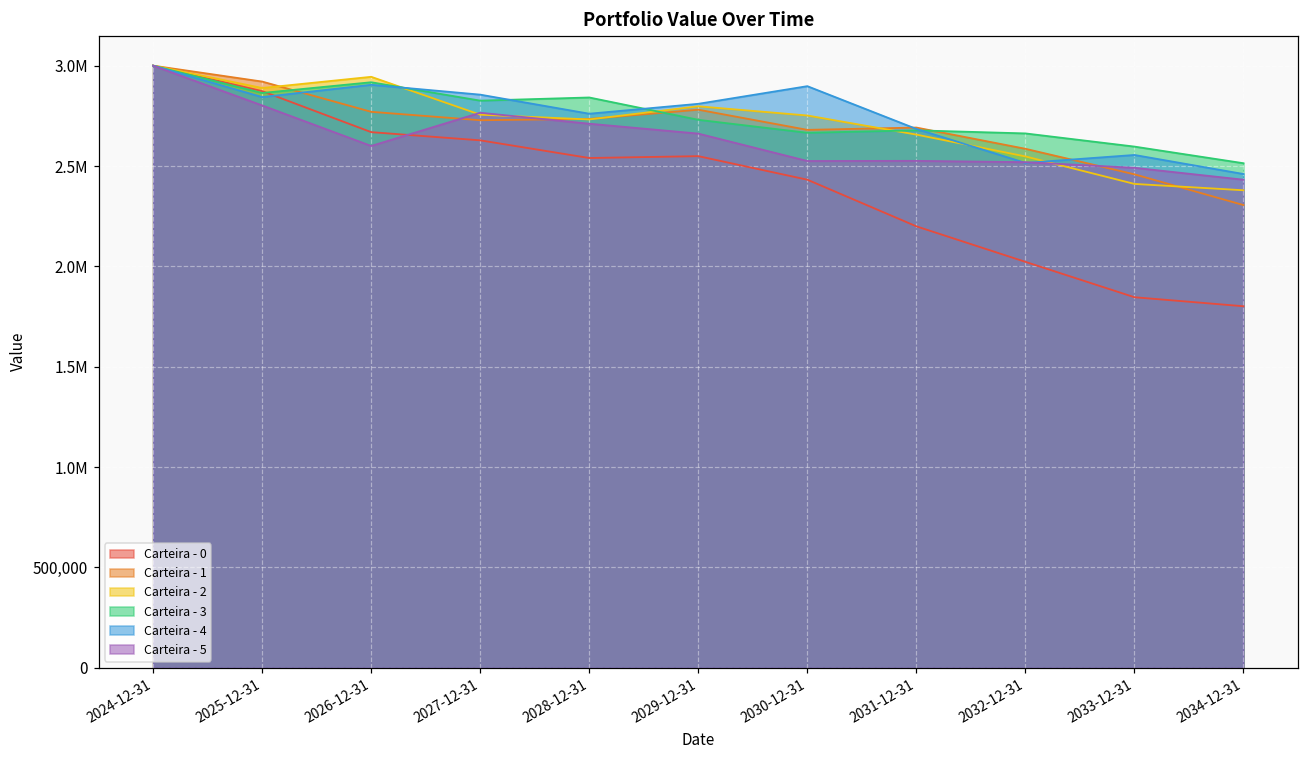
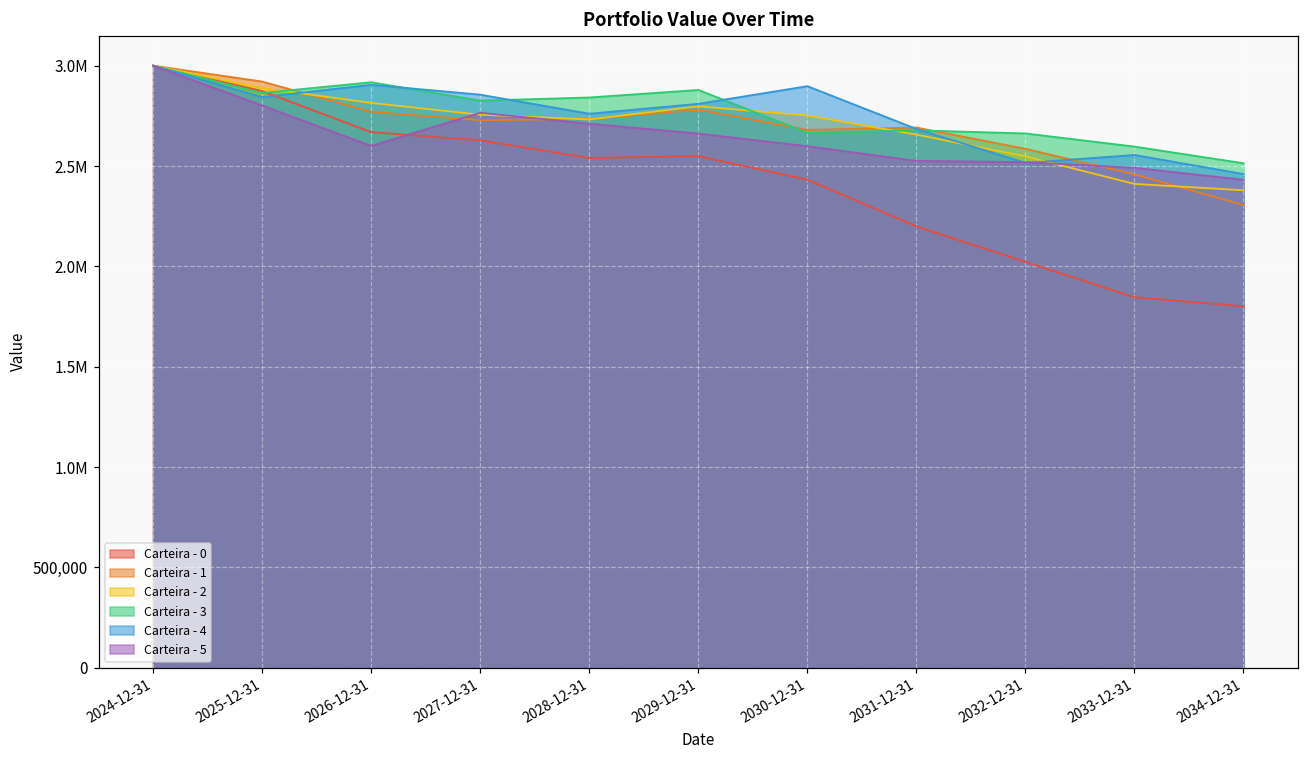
  {
    "Carteira - 2": {
      "2025-12-31": "2,890,000",
-     "2026-12-31": "2,940,000",
+     "2026-12-31": "2,810,000",
      "2030-12-31": "2,750,000",
      "2031-12-31": "2,660,000",
      "2032-12-31": "2,550,000",
      "2033-12-31": "2,410,000",
      "2034-12-31": "2,380,000"
    },
    "Carteira - 3": {
      "2027-12-31": "2,830,000",
      "2028-12-31": "2,840,000",
-     "2029-12-31": "2,730,000",
+     "2029-12-31": "2,880,000",
      "2030-12-31": "2,670,000",
      "2032-12-31": "2,660,000",
      "2033-12-31": "2,600,000",
      "2034-12-31": "2,510,000"
    },
    "Carteira - 4": {
      "2025-12-31": "2,840,000",
      "2027-12-31": "2,860,000",
      "2028-12-31": "2,760,000",
      "2030-12-31": "2,900,000",
      "2033-12-31": "2,560,000",
      "2034-12-31": "2,460,000"
    },
    "Carteira - 5": {
      "2025-12-31": "2,800,000",
      "2026-12-31": "2,600,000",
      "2028-12-31": "2,710,000",
      "2029-12-31": "2,660,000",
-     "2030-12-31": "2,530,000",
+     "2030-12-31": "2,600,000",
      "2031-12-31": "2,530,000",
      "2033-12-31": "2,490,000",
      "2034-12-31": "2,430,000"
    }
  }
